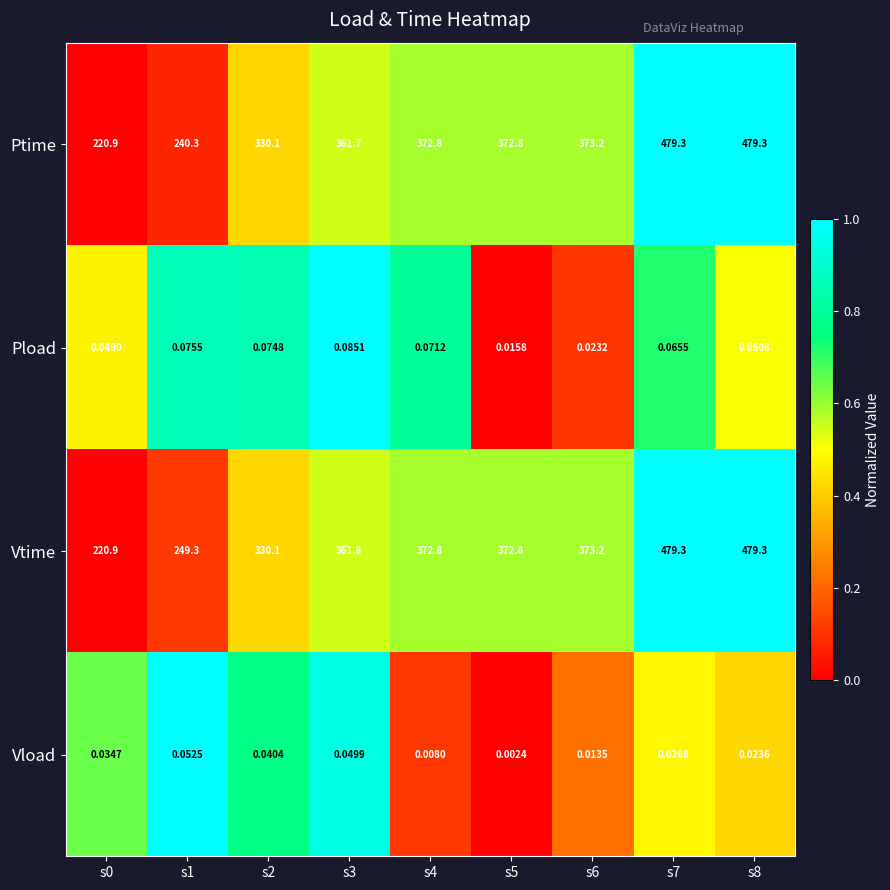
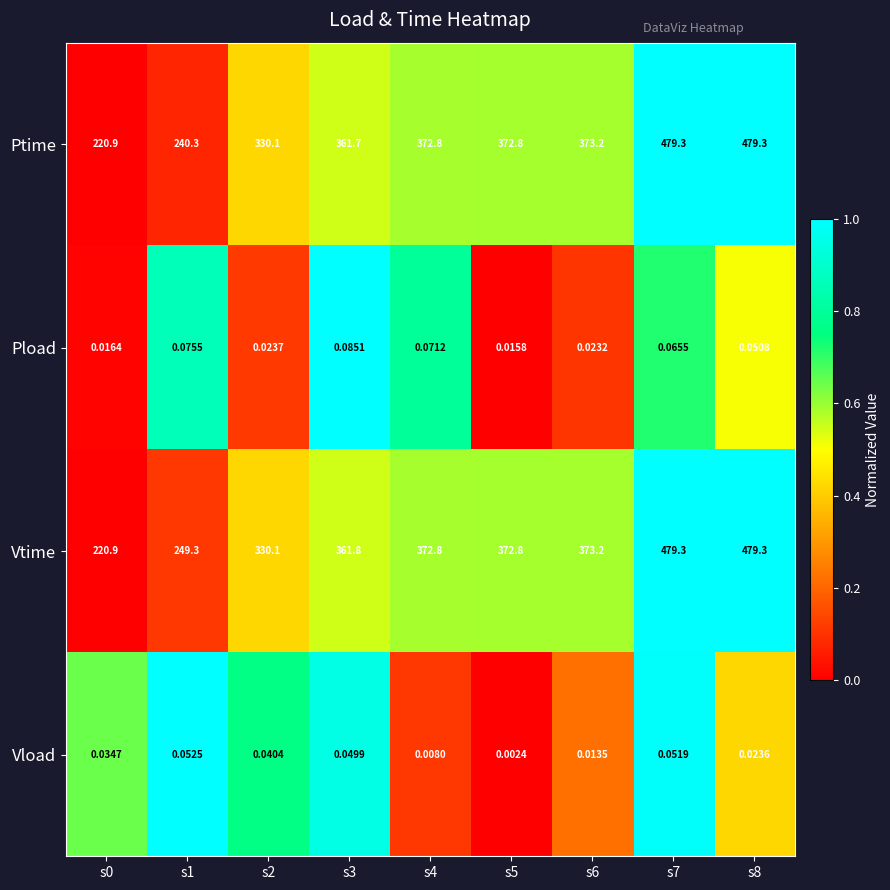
  {
    "Ptime": {
      "s0": 220.9,
      "s1": 240.3,
      "s2": 330.1,
      "s3": 361.7,
      "s4": 372.8,
      "s5": 372.8,
      "s6": 373.2,
      "s7": 479.3,
      "s8": 479.3
    },
    "Pload": {
-     "s0": 0.0490,
+     "s0": 0.0164,
      "s1": 0.0755,
-     "s2": 0.0748,
+     "s2": 0.0237,
      "s3": 0.0851,
      "s4": 0.0712,
      "s5": 0.0158,
      "s6": 0.0232,
      "s7": 0.0655,
      "s8": 0.0508
    },
    "Vtime": {
      "s0": 220.9,
      "s1": 249.3,
      "s2": 330.1,
      "s3": 361.8,
      "s4": 372.8,
      "s5": 372.8,
      "s6": 373.2,
      "s7": 479.3,
      "s8": 479.3
    },
    "Vload": {
      "s0": 0.0347,
      "s1": 0.0525,
      "s2": 0.0404,
      "s3": 0.0499,
      "s4": 0.0080,
      "s5": 0.0024,
      "s6": 0.0135,
-     "s7": 0.0268,
+     "s7": 0.0519,
      "s8": 0.0236
    }
  }
